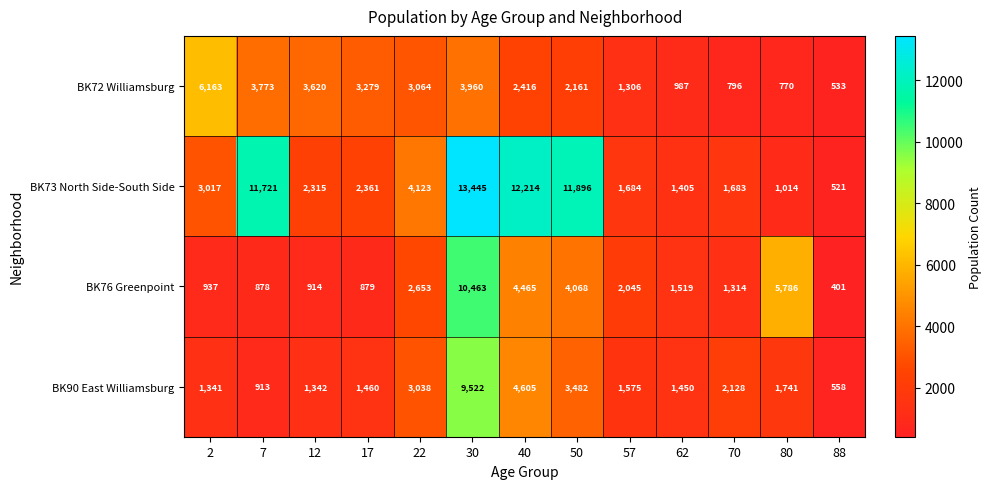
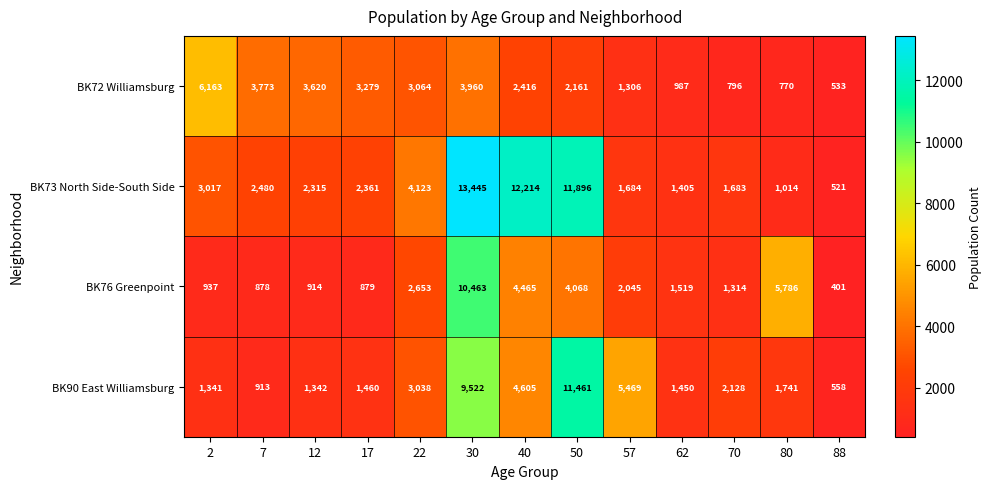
  {
    "BK72 Williamsburg": {
      "2": "6,163",
      "7": "3,773",
      "12": "3,620",
      "17": "3,279",
      "22": "3,064",
      "30": "3,960",
      "40": "2,416",
      "50": "2,161",
      "57": "1,306",
      "62": "987",
      "70": "796",
      "80": "770",
      "88": "533"
    },
    "BK73 North Side-South Side": {
      "2": "3,017",
-     "7": "11,721",
+     "7": "2,480",
      "12": "2,315",
      "17": "2,361",
      "22": "4,123",
      "30": "13,445",
      "40": "12,214",
      "50": "11,896",
      "57": "1,684",
      "62": "1,405",
      "70": "1,683",
      "80": "1,014",
      "88": "521"
    },
    "BK76 Greenpoint": {
      "2": "937",
      "7": "878",
      "12": "914",
      "17": "879",
      "22": "2,653",
      "30": "10,463",
      "40": "4,465",
      "50": "4,068",
      "57": "2,045",
      "62": "1,519",
      "70": "1,314",
      "80": "5,786",
      "88": "401"
    },
    "BK90 East Williamsburg": {
      "2": "1,341",
      "7": "913",
      "12": "1,342",
      "17": "1,460",
      "22": "3,038",
      "30": "9,522",
      "40": "4,605",
-     "50": "3,482",
-     "57": "1,575",
+     "50": "11,461",
+     "57": "5,469",
      "62": "1,450",
      "70": "2,128",
      "80": "1,741",
      "88": "558"
    }
  }
